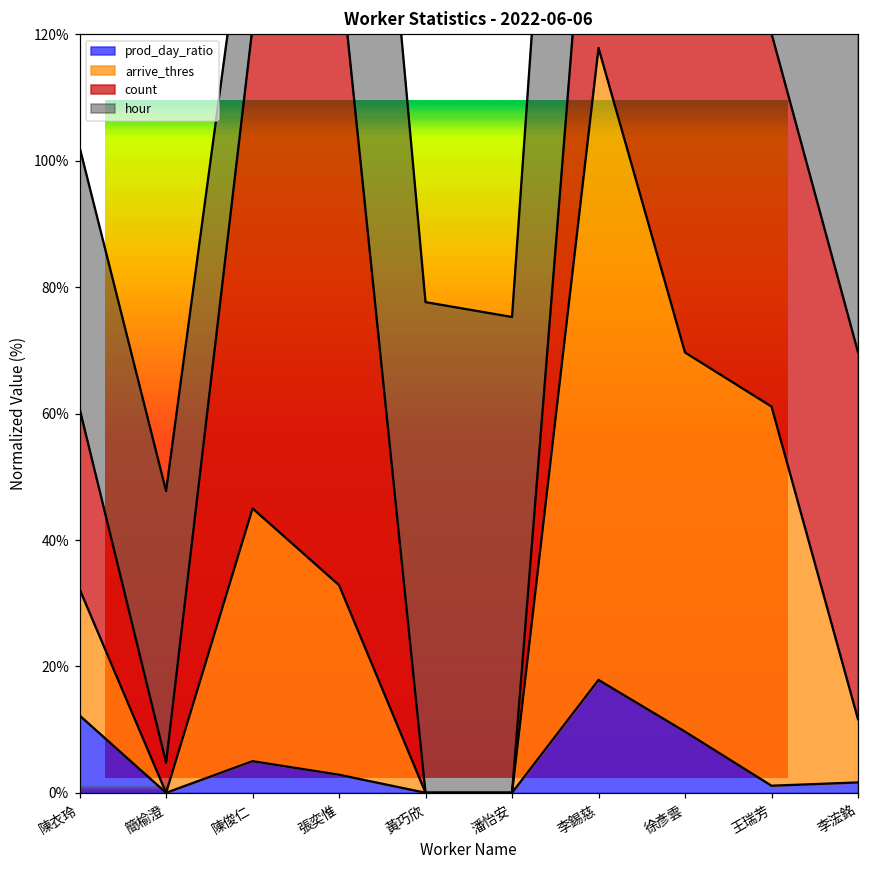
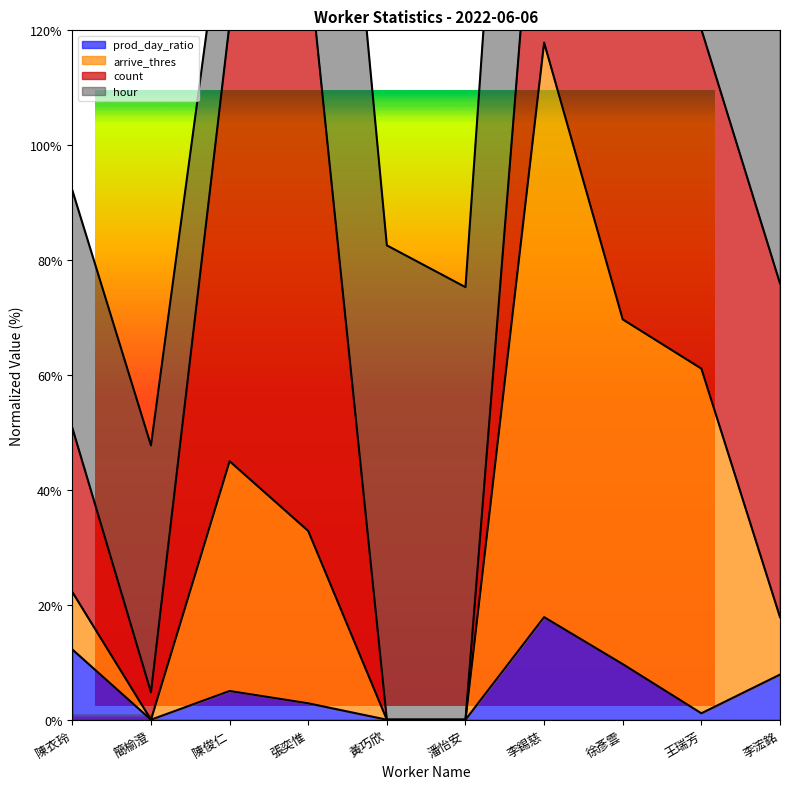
  {
    "prod_day_ratio": {
      "陳衣玲": "12%",
      "陳俊仁": "5%",
      "張奕惟": "3%",
      "李錫慈": "18%",
      "徐彥雲": "10%",
      "王瑞芳": "1%",
-     "李浤銘": "2%"
+     "李浤銘": "8%"
    },
    "arrive_thres": {
-     "陳衣玲": "20%",
+     "陳衣玲": "10%",
      "陳俊仁": "40%",
      "張奕惟": "30%",
      "李錫慈": "100%",
      "徐彥雲": "60%",
      "王瑞芳": "60%",
      "李浤銘": "10%"
    },
    "count": {
      "陳衣玲": "29%",
      "簡榆澄": "5%",
      "王瑞芳": "59%",
      "李浤銘": "58%"
    },
    "hour": {
      "陳衣玲": "41%",
      "簡榆澄": "43%",
-     "黃巧欣": "78%",
+     "黃巧欣": "83%",
      "潘怡安": "75%"
    }
  }
